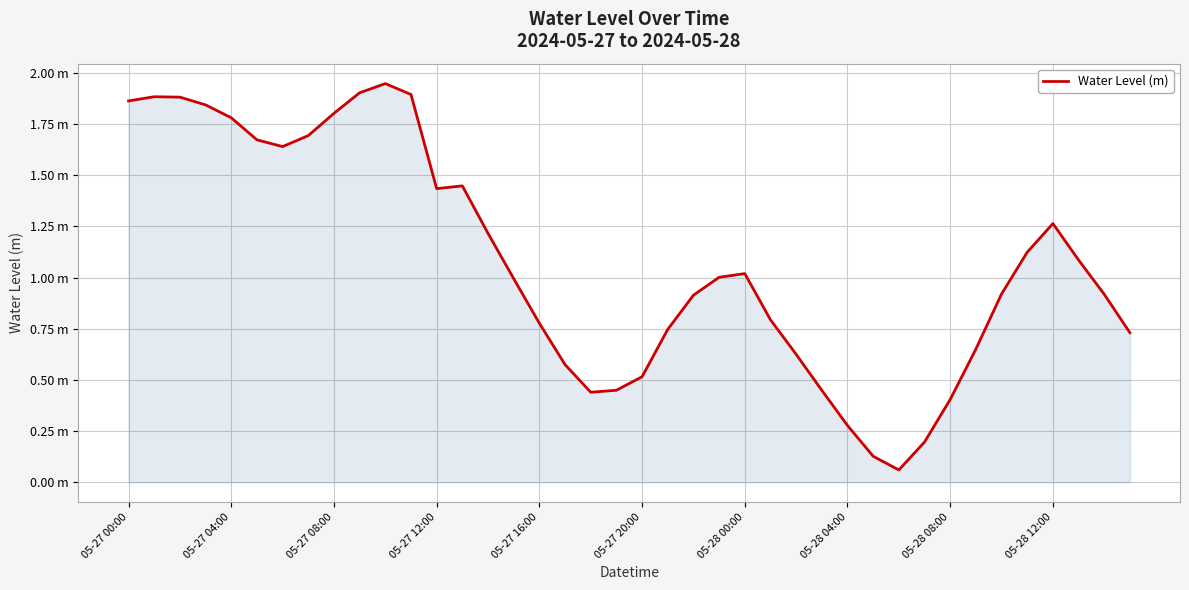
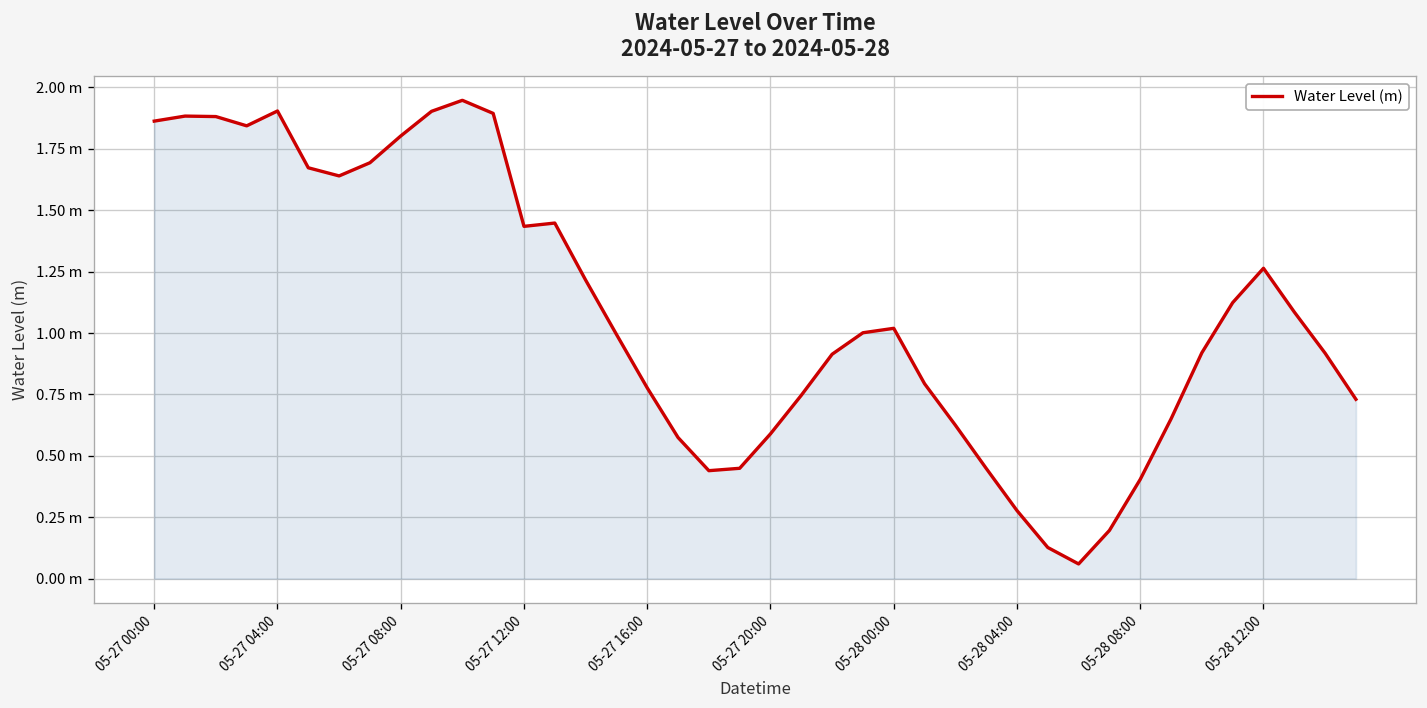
  {
    "05-27 00:00": "1.86 m",
-   "05-27 04:00": "1.78 m",
+   "05-27 04:00": "1.90 m",
    "05-27 08:00": "1.80 m",
    "05-27 12:00": "1.43 m",
    "05-27 16:00": "0.78 m",
-   "05-27 20:00": "0.52 m",
+   "05-27 20:00": "0.59 m",
    "05-28 00:00": "1.02 m",
    "05-28 04:00": "0.28 m",
    "05-28 08:00": "0.40 m",
    "05-28 12:00": "1.26 m"
  }
